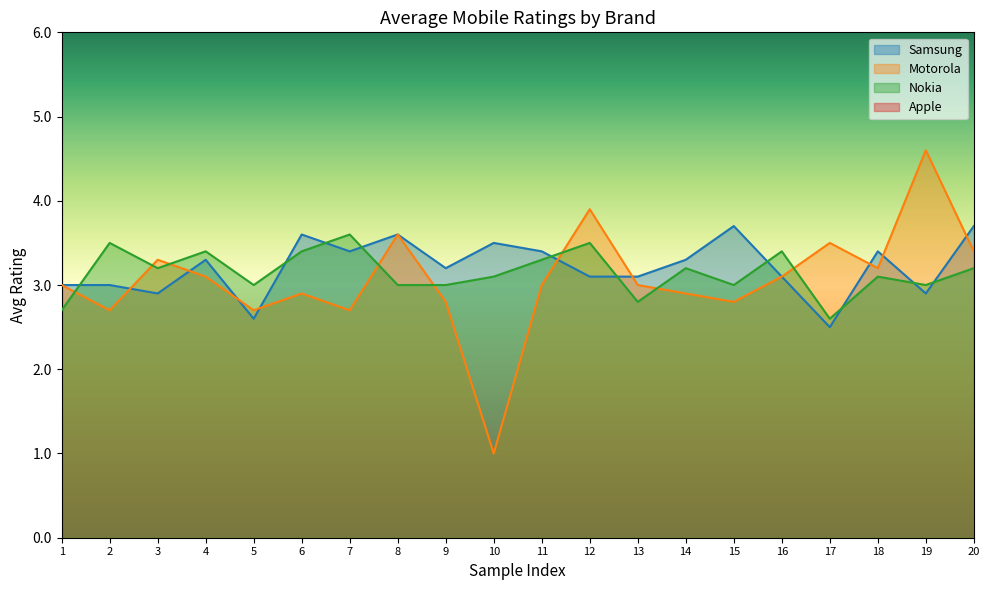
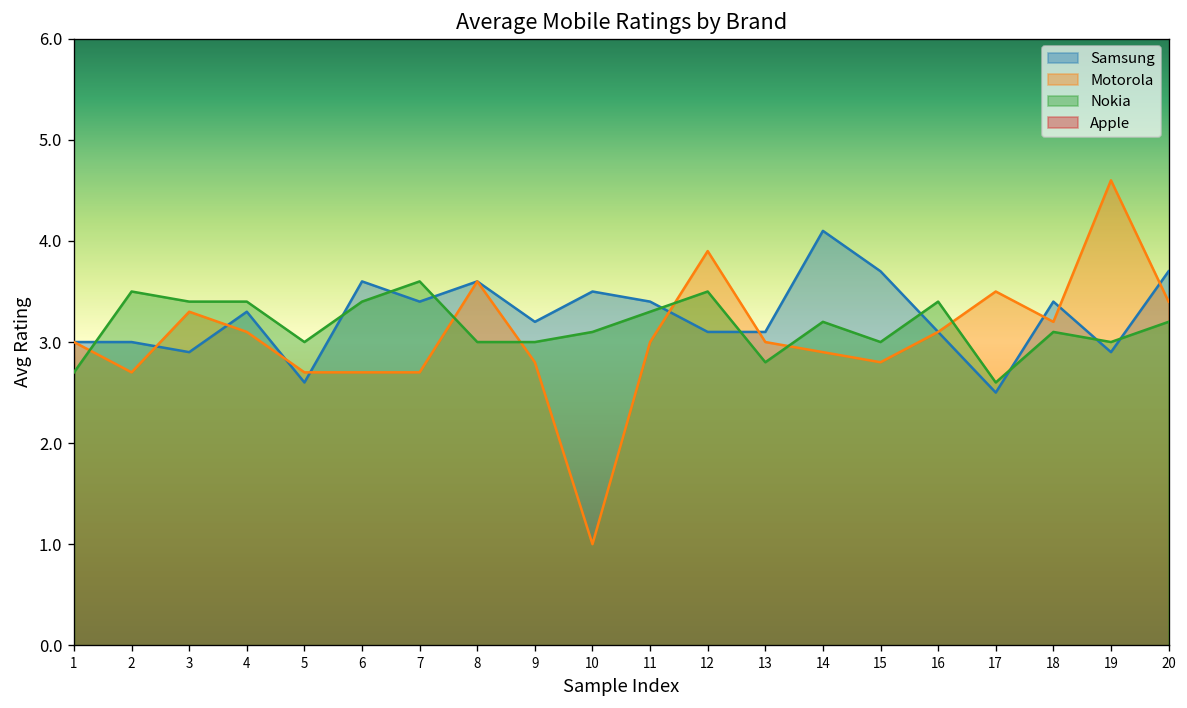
  {
    "Samsung": {
      "2": 3.0,
      "3": 2.9,
      "4": 3.3,
      "5": 2.6,
      "6": 3.6,
      "7": 3.4,
      "9": 3.2,
      "10": 3.5,
      "11": 3.4,
      "12": 3.1,
      "13": 3.1,
-     "14": 3.3,
+     "14": 4.1,
      "15": 3.7,
      "17": 2.5,
      "18": 3.4,
      "19": 2.9,
      "20": 3.7
    },
    "Motorola": {
      "2": 2.7,
      "3": 3.3,
      "4": 3.1,
      "5": 2.7,
-     "6": 2.9,
+     "6": 2.7,
      "7": 2.7,
      "9": 2.8,
      "10": 1.0,
      "11": 3.0,
      "12": 3.9,
      "13": 3.0,
      "14": 2.9,
      "15": 2.8,
      "17": 3.5,
      "18": 3.2,
      "19": 4.6,
      "20": 3.4
    },
    "Nokia": {
      "1": 2.7,
      "2": 3.5,
-     "3": 3.2,
+     "3": 3.4,
      "4": 3.4,
      "5": 3.0,
      "6": 3.4,
      "7": 3.6,
      "8": 3.0,
      "9": 3.0,
      "10": 3.1,
      "11": 3.3,
      "12": 3.5,
      "13": 2.8,
      "14": 3.2,
      "15": 3.0,
      "16": 3.4,
      "17": 2.6,
      "18": 3.1,
      "19": 3.0,
      "20": 3.2
    }
  }
